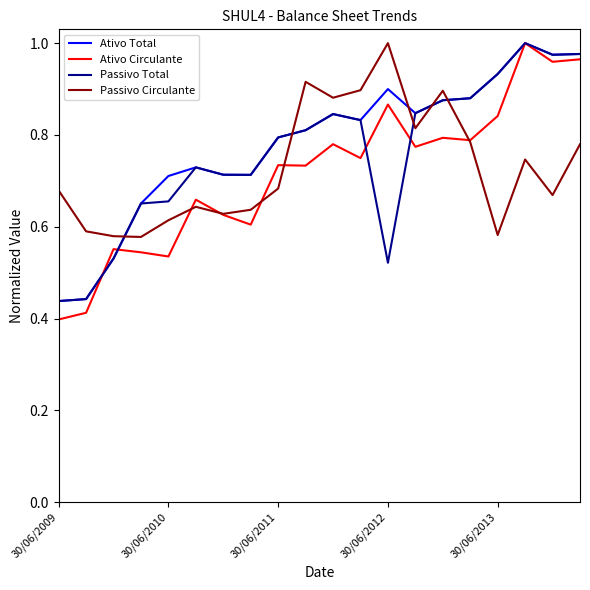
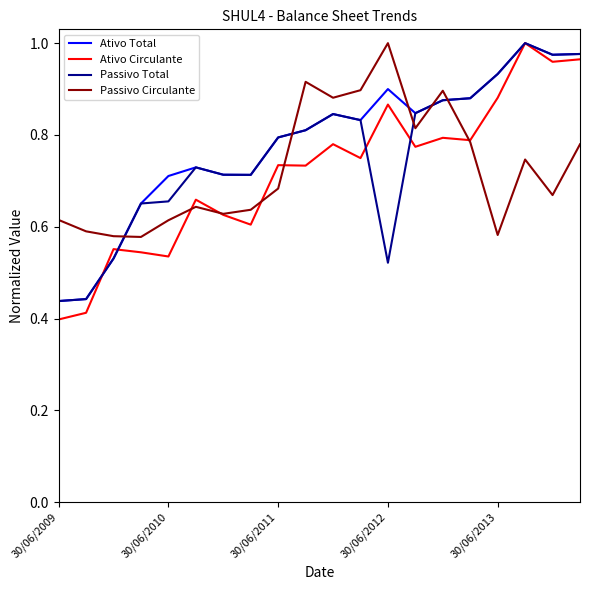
  {
    "Ativo Total": {
      "30/06/2010": 0.71,
      "30/06/2012": 0.90
    },
    "Ativo Circulante": {
      "30/06/2009": 0.40,
      "30/06/2010": 0.54,
      "30/06/2011": 0.73,
      "30/06/2012": 0.87,
-     "30/06/2013": 0.84
+     "30/06/2013": 0.88
    },
    "Passivo Total": {
      "30/06/2010": 0.66,
      "30/06/2012": 0.52
    },
    "Passivo Circulante": {
-     "30/06/2009": 0.68,
+     "30/06/2009": 0.61,
      "30/06/2010": 0.61,
      "30/06/2011": 0.68,
      "30/06/2012": 1.00,
      "30/06/2013": 0.58
    }
  }
